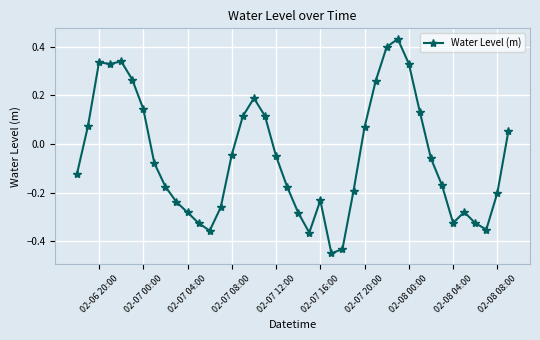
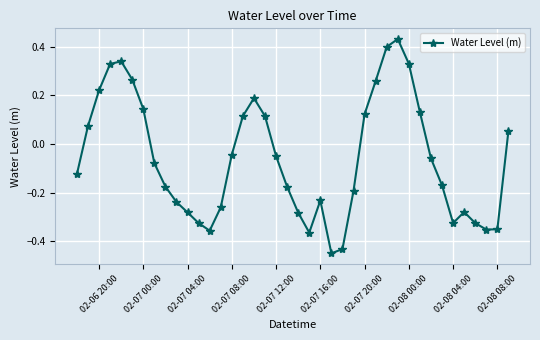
  {
-   "02-06 20:00": 0.34,
+   "02-06 20:00": 0.22,
    "02-07 00:00": 0.14,
    "02-07 04:00": -0.28,
    "02-07 08:00": -0.04,
    "02-07 12:00": -0.05,
    "02-07 16:00": -0.23,
-   "02-07 20:00": 0.07,
+   "02-07 20:00": 0.12,
    "02-08 00:00": 0.33,
    "02-08 04:00": -0.33,
-   "02-08 08:00": -0.20
+   "02-08 08:00": -0.35
  }
